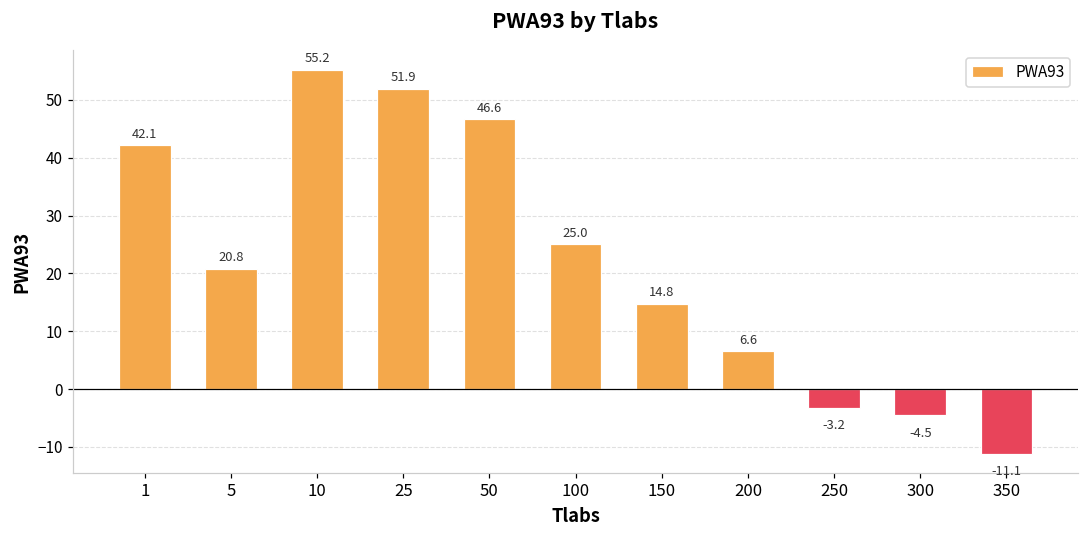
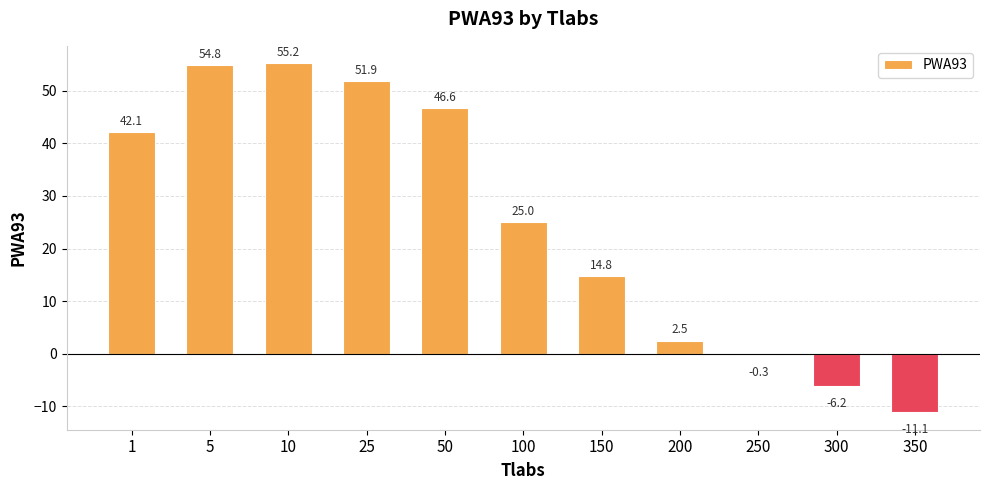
  {
    "1": 42.1,
-   "5": 20.8,
+   "5": 54.8,
    "10": 55.2,
    "25": 51.9,
    "50": 46.6,
    "100": 25.0,
    "150": 14.8,
-   "200": 6.6,
-   "250": -3.2,
-   "300": -4.5,
+   "200": 2.5,
+   "250": -0.3,
+   "300": -6.2,
    "350": -11.1
  }
